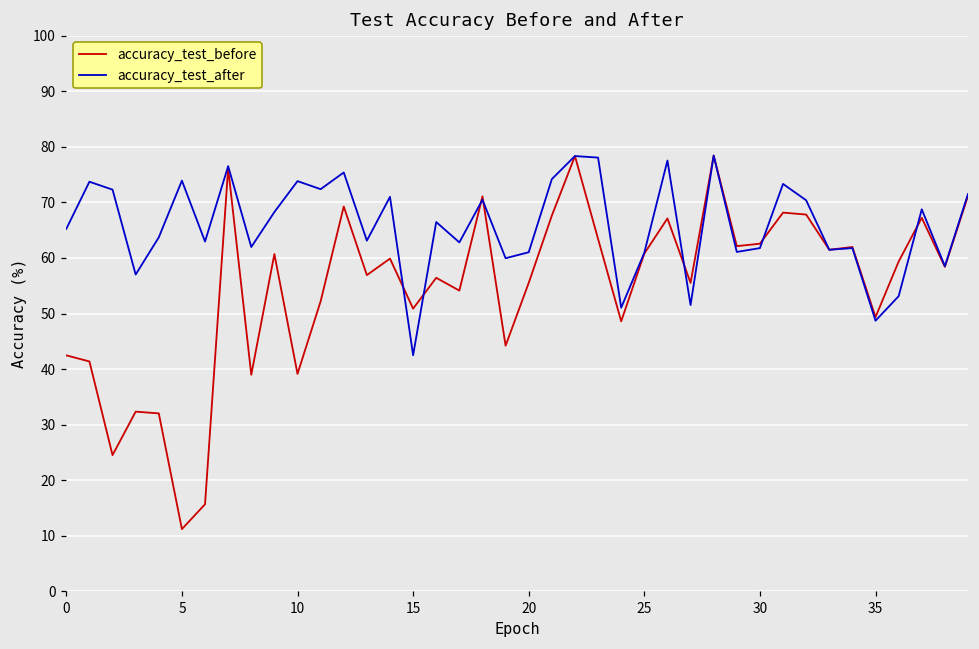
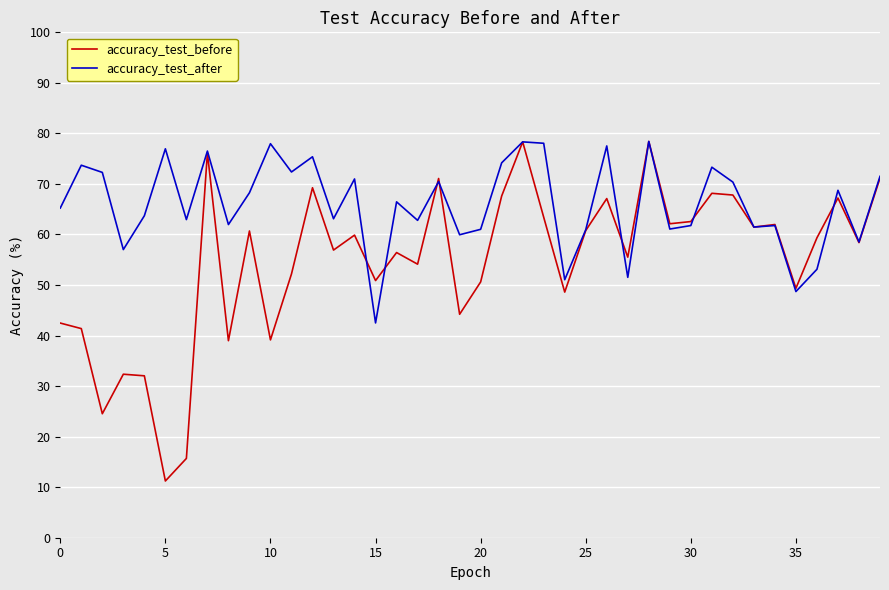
  {
    "accuracy_test_before": {
      "0": 42,
      "5": 11,
      "10": 39,
      "15": 51,
-     "20": 56,
+     "20": 51,
      "30": 63,
      "35": 49
    },
    "accuracy_test_after": {
      "0": 65,
-     "5": 74,
-     "10": 74,
+     "5": 77,
+     "10": 78,
      "15": 43,
      "20": 61,
      "30": 62,
      "35": 49
    }
  }
